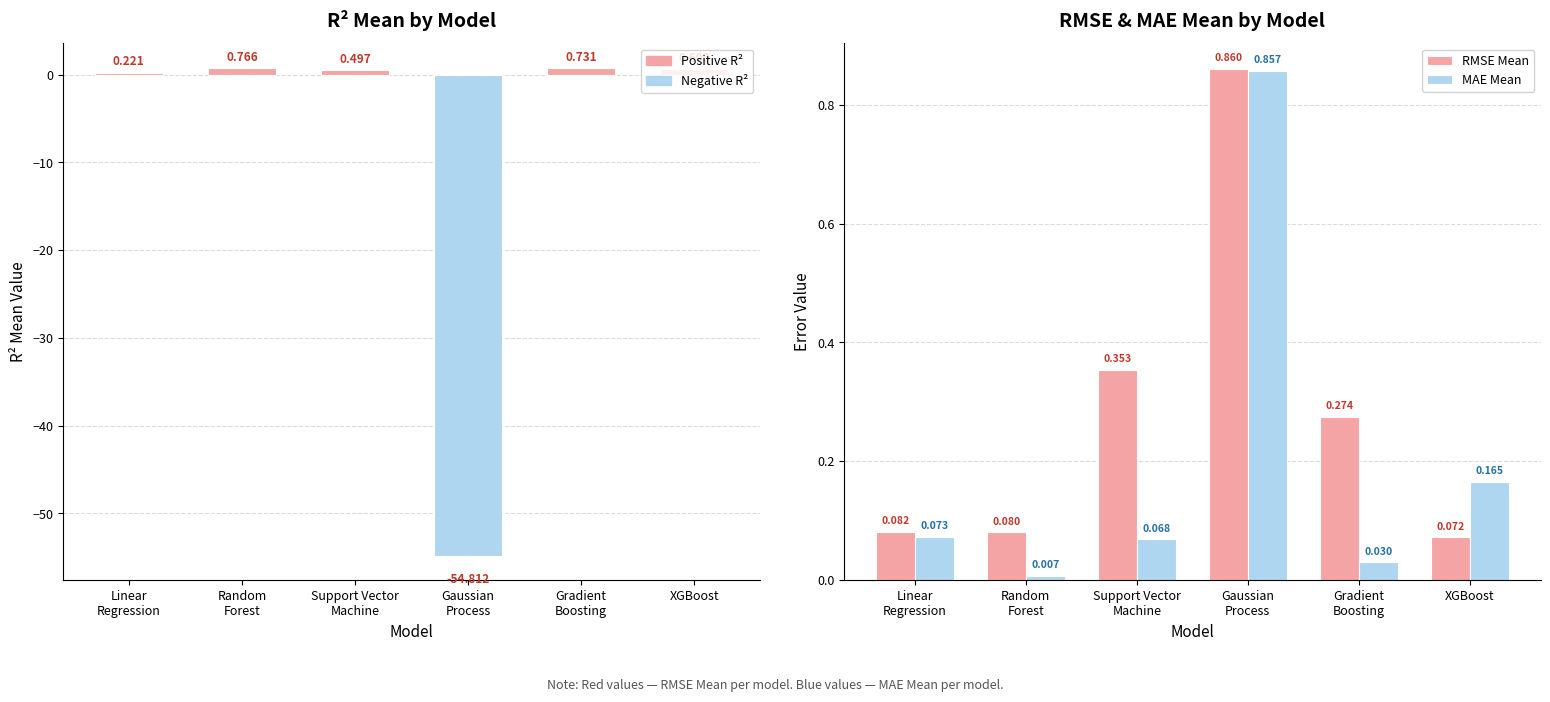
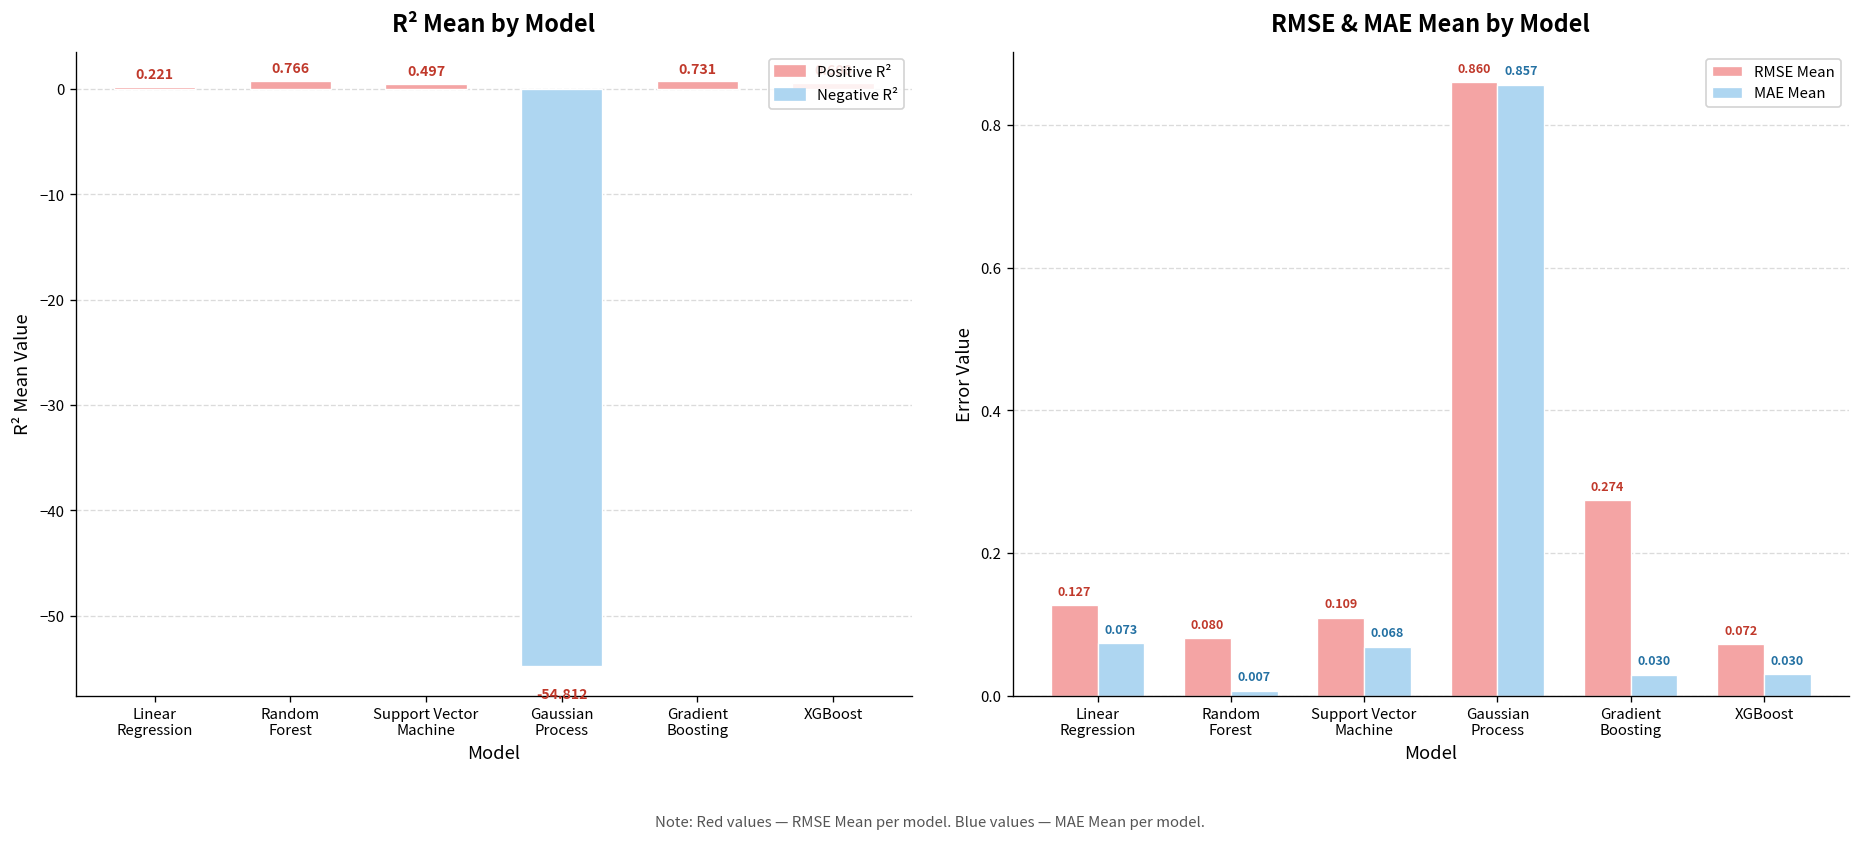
  {
    "R² Mean by Model": {
      "Linear Regression": 0.221,
      "Random Forest": 0.766,
      "Support Vector Machine": 0.497,
      "Gaussian Process": -54.812,
      "Gradient Boosting": 0.731
    },
    "RMSE & MAE Mean by Model": {
      "RMSE Mean": {
-       "Linear Regression": 0.082,
+       "Linear Regression": 0.127,
        "Random Forest": 0.080,
-       "Support Vector Machine": 0.353,
+       "Support Vector Machine": 0.109,
        "Gaussian Process": 0.860,
        "Gradient Boosting": 0.274,
        "XGBoost": 0.072
      },
      "MAE Mean": {
        "Linear Regression": 0.073,
        "Random Forest": 0.007,
        "Support Vector Machine": 0.068,
        "Gaussian Process": 0.857,
        "Gradient Boosting": 0.030,
-       "XGBoost": 0.165
+       "XGBoost": 0.030
      }
    }
  }
